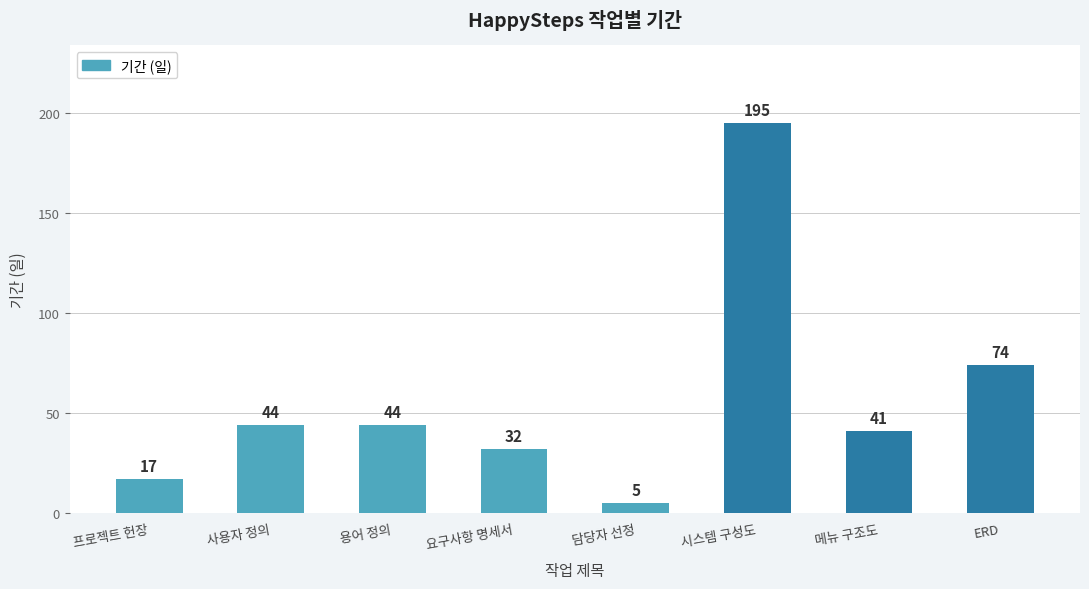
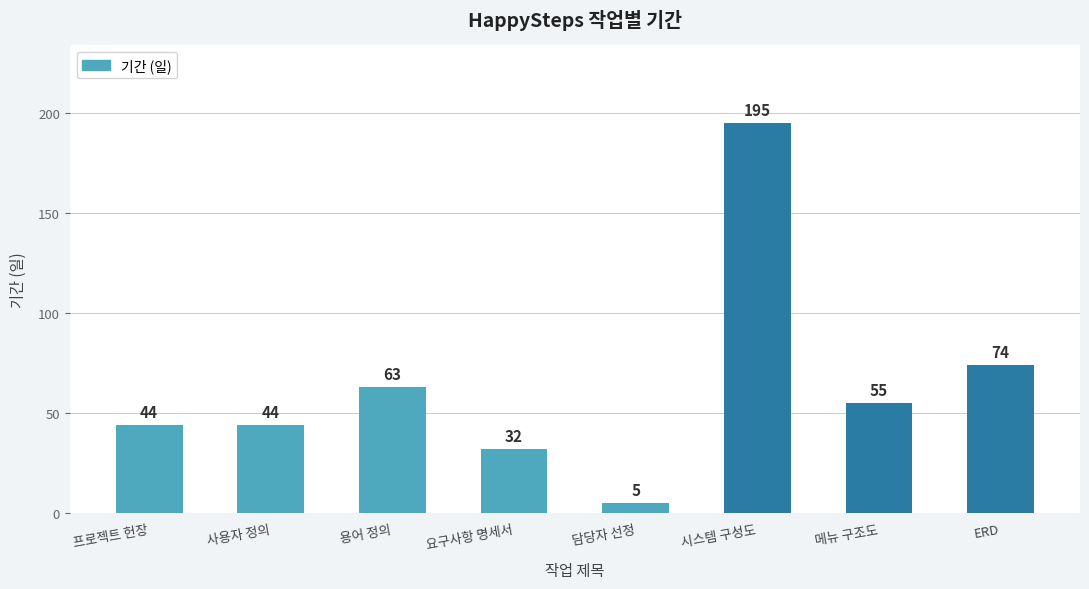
  {
-   "프로젝트 헌장": 17,
+   "프로젝트 헌장": 44,
    "사용자 정의": 44,
-   "용어 정의": 44,
+   "용어 정의": 63,
    "요구사항 명세서": 32,
    "담당자 선정": 5,
    "시스템 구성도": 195,
-   "메뉴 구조도": 41,
+   "메뉴 구조도": 55,
    "ERD": 74
  }
